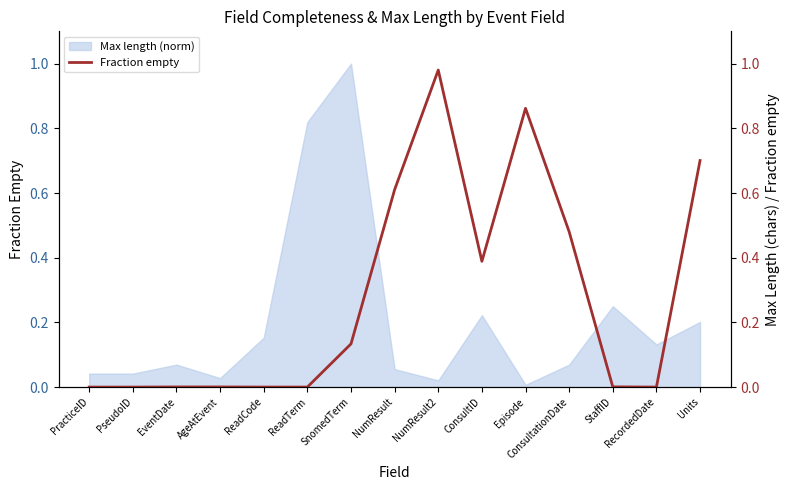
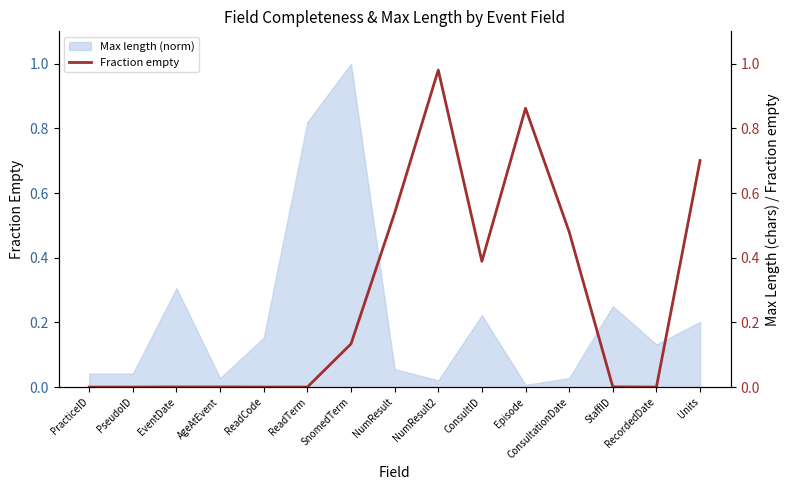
  {
    "Max length (norm)": {
      "PracticeID": 0.04,
      "PseudoID": 0.04,
-     "EventDate": 0.07,
+     "EventDate": 0.31,
      "AgeAtEvent": 0.03,
      "ReadCode": 0.15,
      "ReadTerm": 0.82,
      "SnomedTerm": 1.00,
      "NumResult": 0.06,
      "NumResult2": 0.02,
      "ConsultID": 0.22,
-     "ConsultationDate": 0.07,
+     "ConsultationDate": 0.03,
      "StaffID": 0.25,
      "RecordedDate": 0.13,
      "Units": 0.20
    },
    "Fraction empty": {
      "PracticeID": 0.00,
      "PseudoID": 0.00,
      "EventDate": 0.00,
      "AgeAtEvent": 0.00,
      "ReadCode": 0.00,
      "ReadTerm": 0.00,
      "SnomedTerm": 0.13,
-     "NumResult": 0.61,
+     "NumResult": 0.54,
      "NumResult2": 0.98,
      "ConsultID": 0.39,
      "Episode": 0.86,
      "ConsultationDate": 0.48,
      "StaffID": 0.00,
      "RecordedDate": 0.00,
      "Units": 0.70
    }
  }
